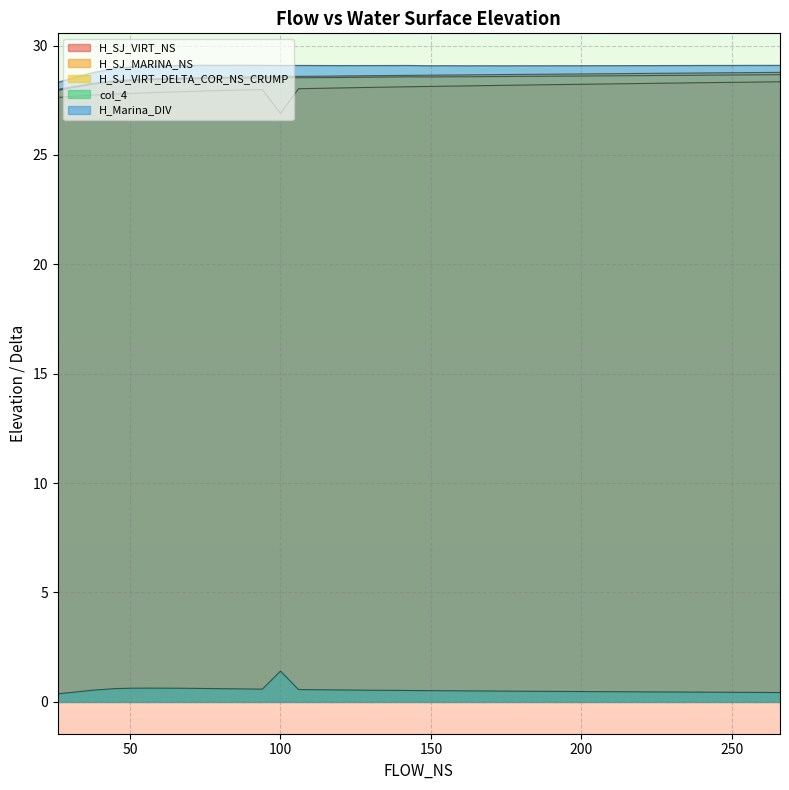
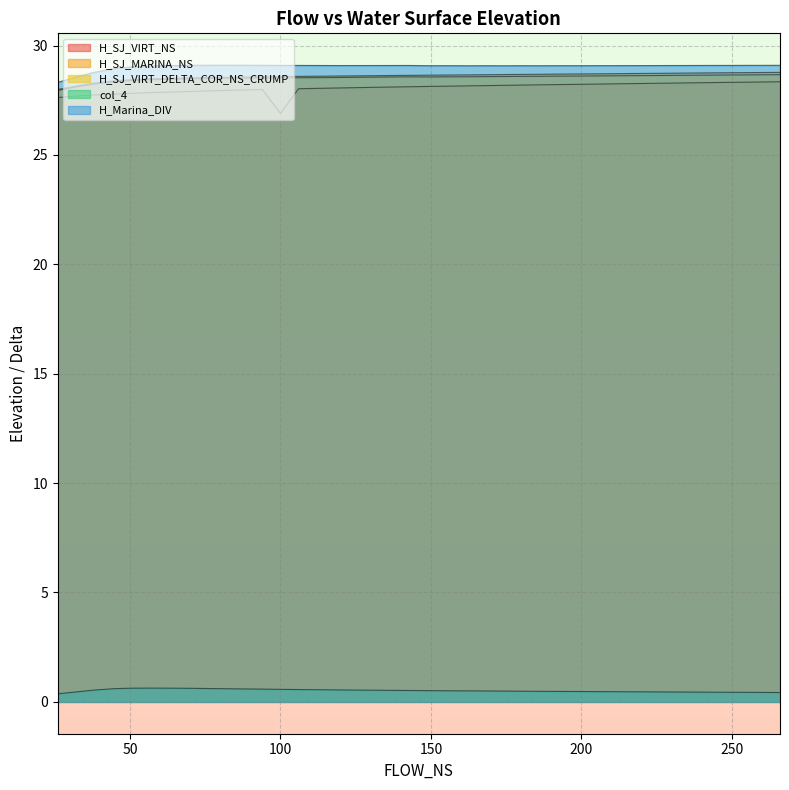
  {
    "col_4": {
-     "100": 1.4
+     "100": 0.6
    }
  }
